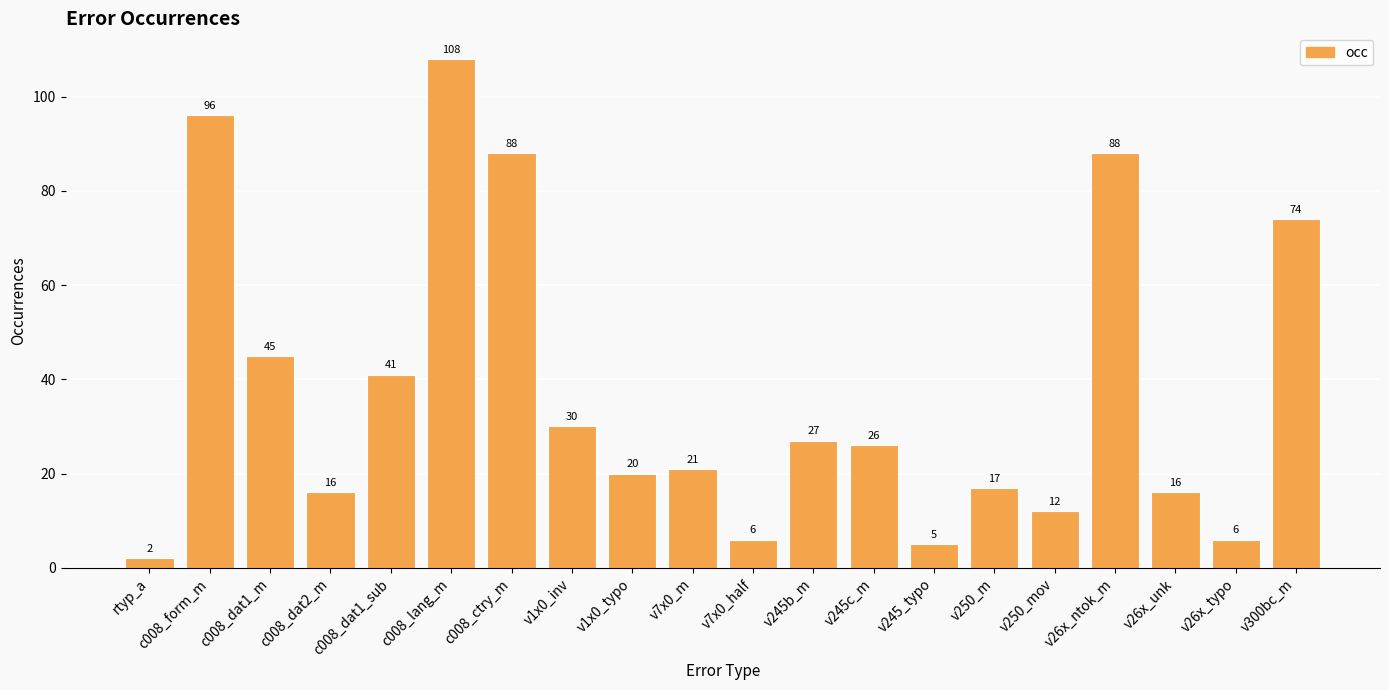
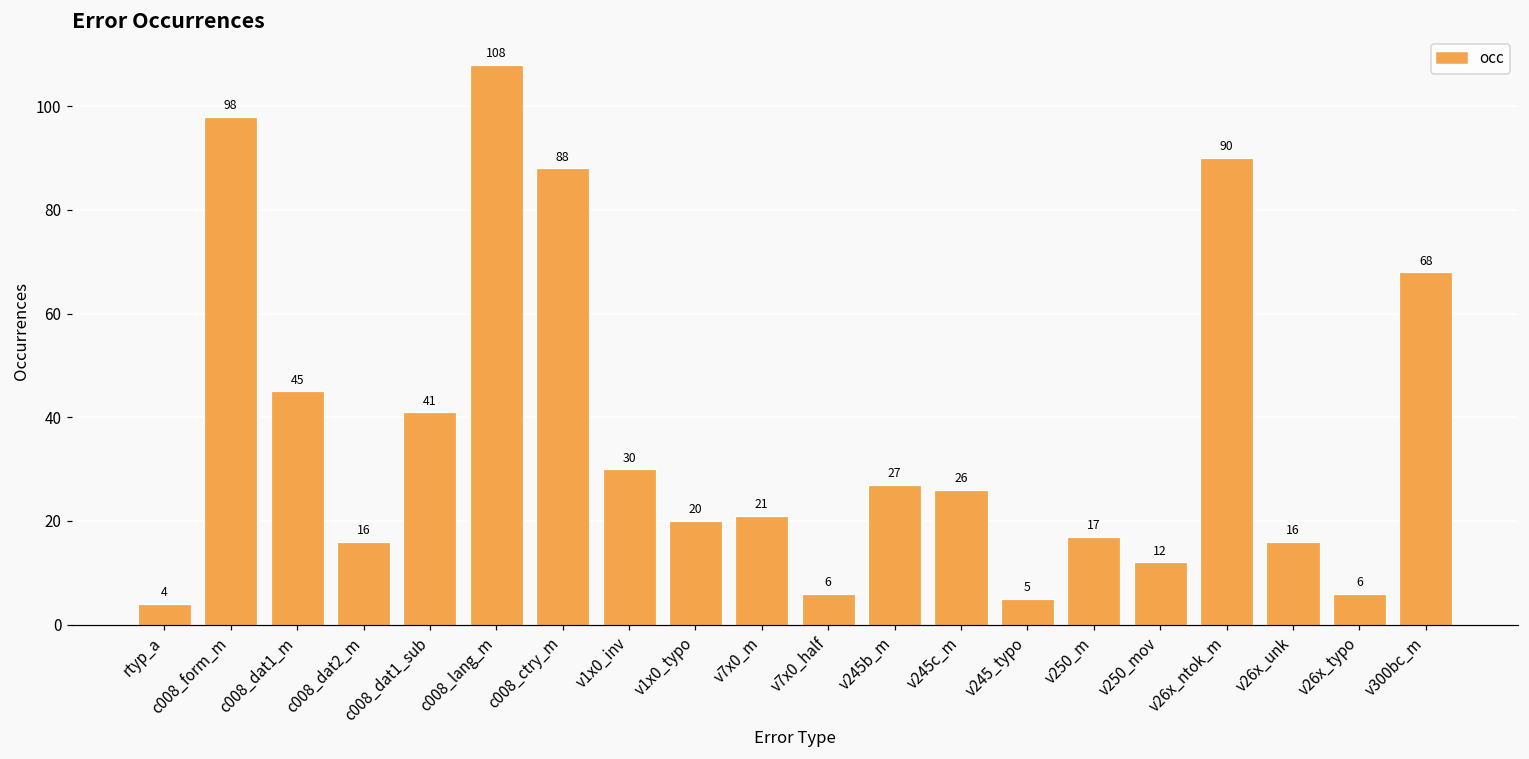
  {
-   "rtyp_a": 2,
-   "c008_form_m": 96,
+   "rtyp_a": 4,
+   "c008_form_m": 98,
    "c008_dat1_m": 45,
    "c008_dat2_m": 16,
    "c008_dat1_sub": 41,
    "c008_lang_m": 108,
    "c008_ctry_m": 88,
    "v1x0_inv": 30,
    "v1x0_typo": 20,
    "v7x0_m": 21,
    "v7x0_half": 6,
    "v245b_m": 27,
    "v245c_m": 26,
    "v245_typo": 5,
    "v250_m": 17,
    "v250_mov": 12,
-   "v26x_ntok_m": 88,
+   "v26x_ntok_m": 90,
    "v26x_unk": 16,
    "v26x_typo": 6,
-   "v300bc_m": 74
+   "v300bc_m": 68
  }
